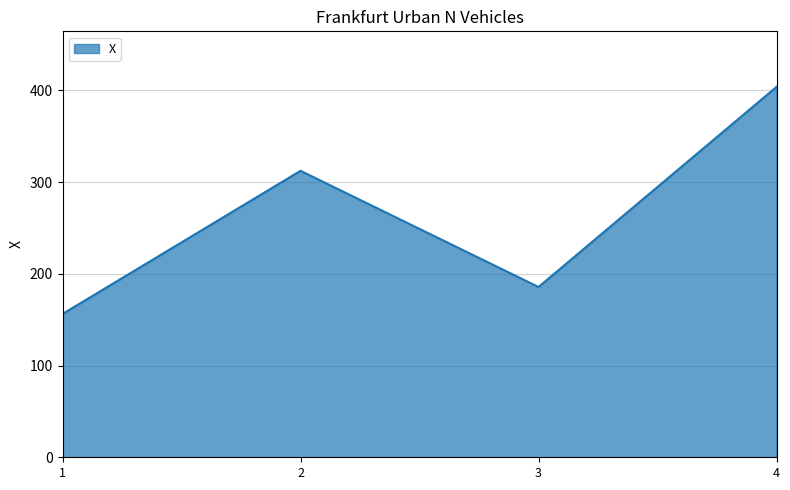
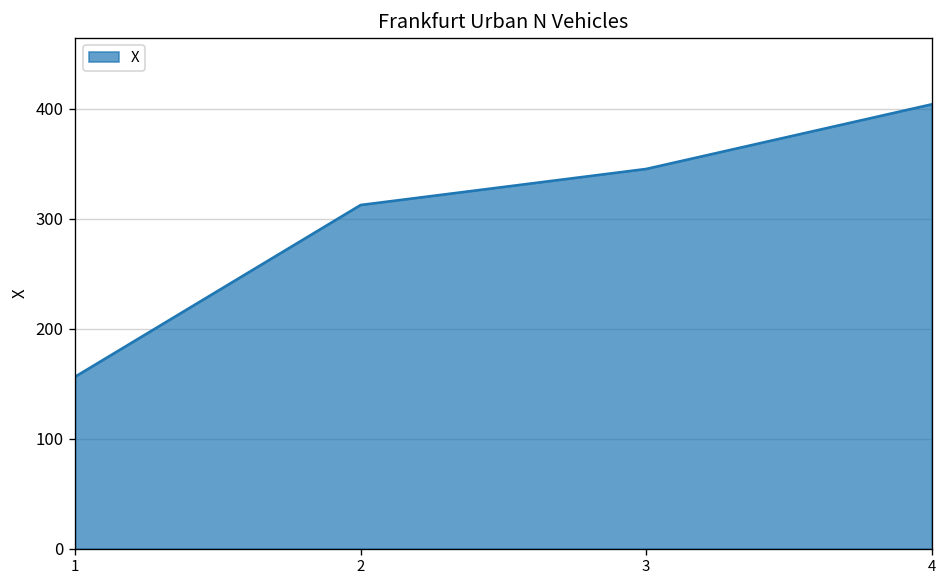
  {
    "1": 160,
    "2": 310,
-   "3": 190,
+   "3": 350,
    "4": 400
  }
